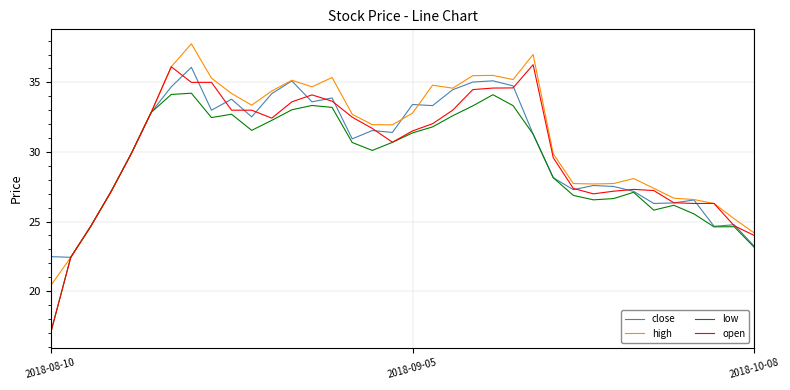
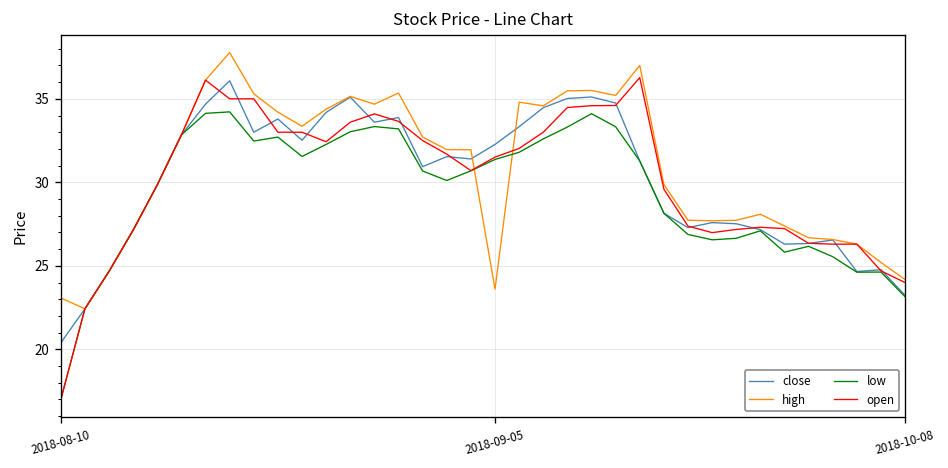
  {
    "close": {
-     "2018-08-10": 22.5,
-     "2018-09-05": 33.4
+     "2018-08-10": 20.4,
+     "2018-09-05": 32.3
    },
    "high": {
-     "2018-08-10": 20.4,
-     "2018-09-05": 32.8
+     "2018-08-10": 23.1,
+     "2018-09-05": 23.6
    }
  }
